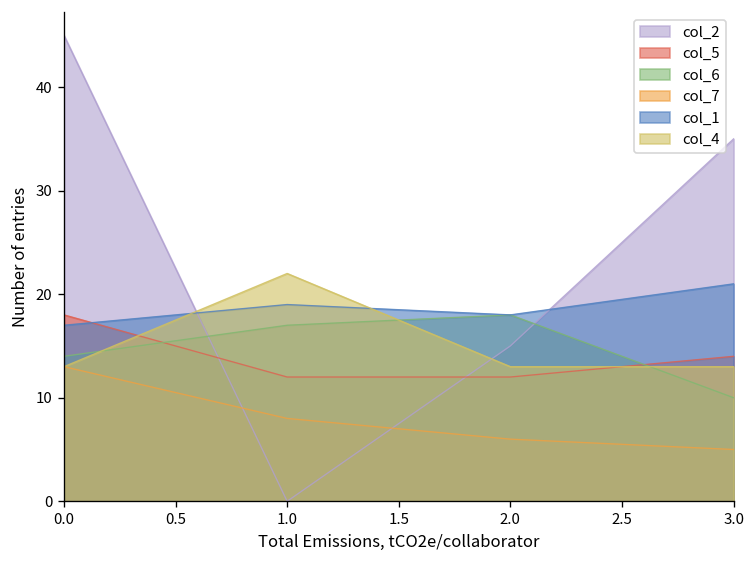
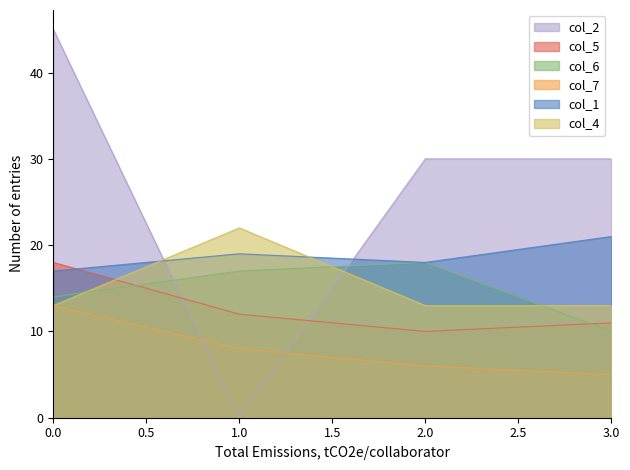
  {
    "col_2": {
      "0.0": 45,
      "1.0": 0,
-     "2.0": 15,
-     "3.0": 35
+     "2.0": 30,
+     "3.0": 30
    },
    "col_5": {
      "0.0": 18,
      "1.0": 12,
-     "2.0": 12,
-     "3.0": 14
+     "2.0": 10,
+     "3.0": 11
    },
    "col_6": {
      "0.0": 14,
      "1.0": 17,
      "3.0": 10
    },
    "col_1": {
      "0.0": 17,
      "1.0": 19,
      "3.0": 21
    }
  }
